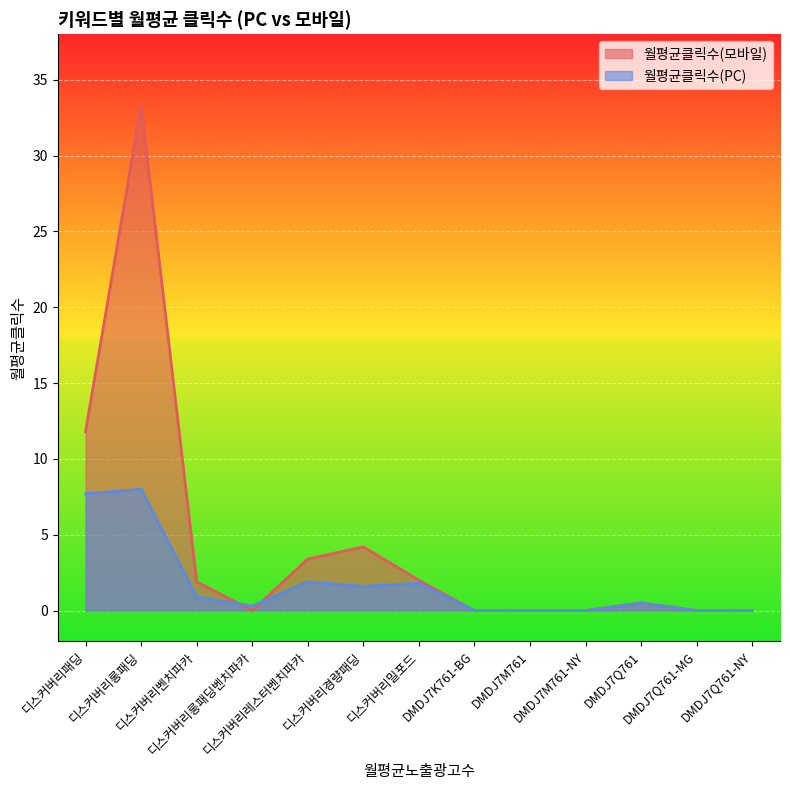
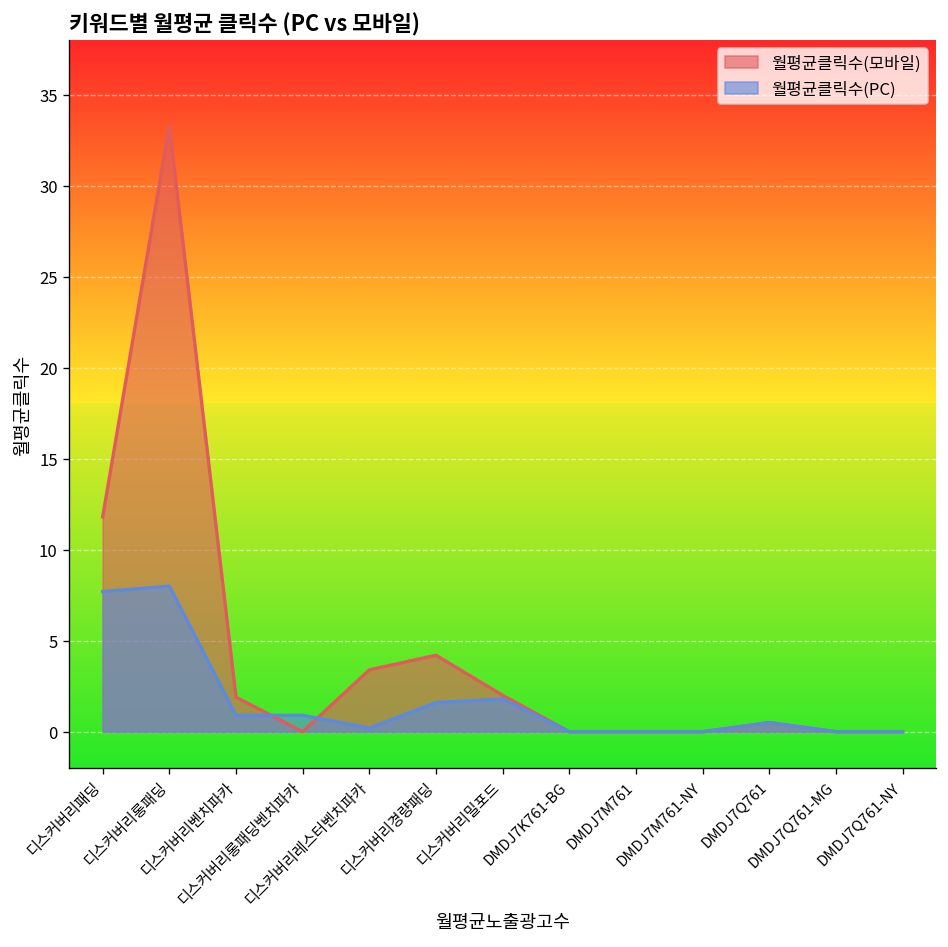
  {
    "월평균클릭수(모바일)": {
      "디스커버리패딩": 11.8,
      "디스커버리롱패딩": 33.3,
      "디스커버리벤치파카": 1.9,
      "디스커버리롱패딩벤치파카": 0.0,
      "디스커버리레스터벤치파카": 3.4,
      "디스커버리경량패딩": 4.2,
      "디스커버리밀포드": 2.0
    },
    "월평균클릭수(PC)": {
      "디스커버리패딩": 7.7,
      "디스커버리롱패딩": 8.0,
      "디스커버리벤치파카": 0.9,
-     "디스커버리롱패딩벤치파카": 0.3,
-     "디스커버리레스터벤치파카": 1.9,
+     "디스커버리롱패딩벤치파카": 0.9,
+     "디스커버리레스터벤치파카": 0.2,
      "디스커버리경량패딩": 1.6,
      "디스커버리밀포드": 1.8
    }
  }
